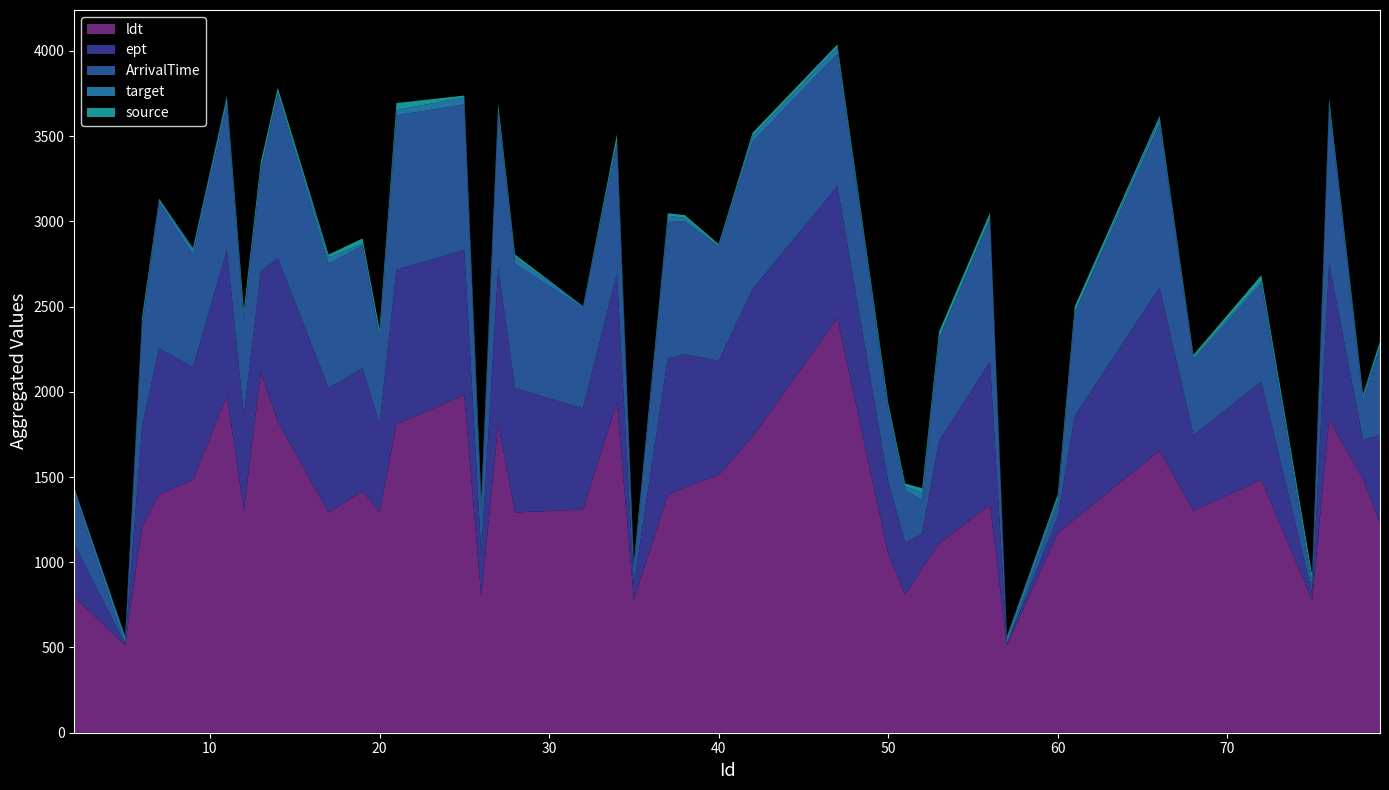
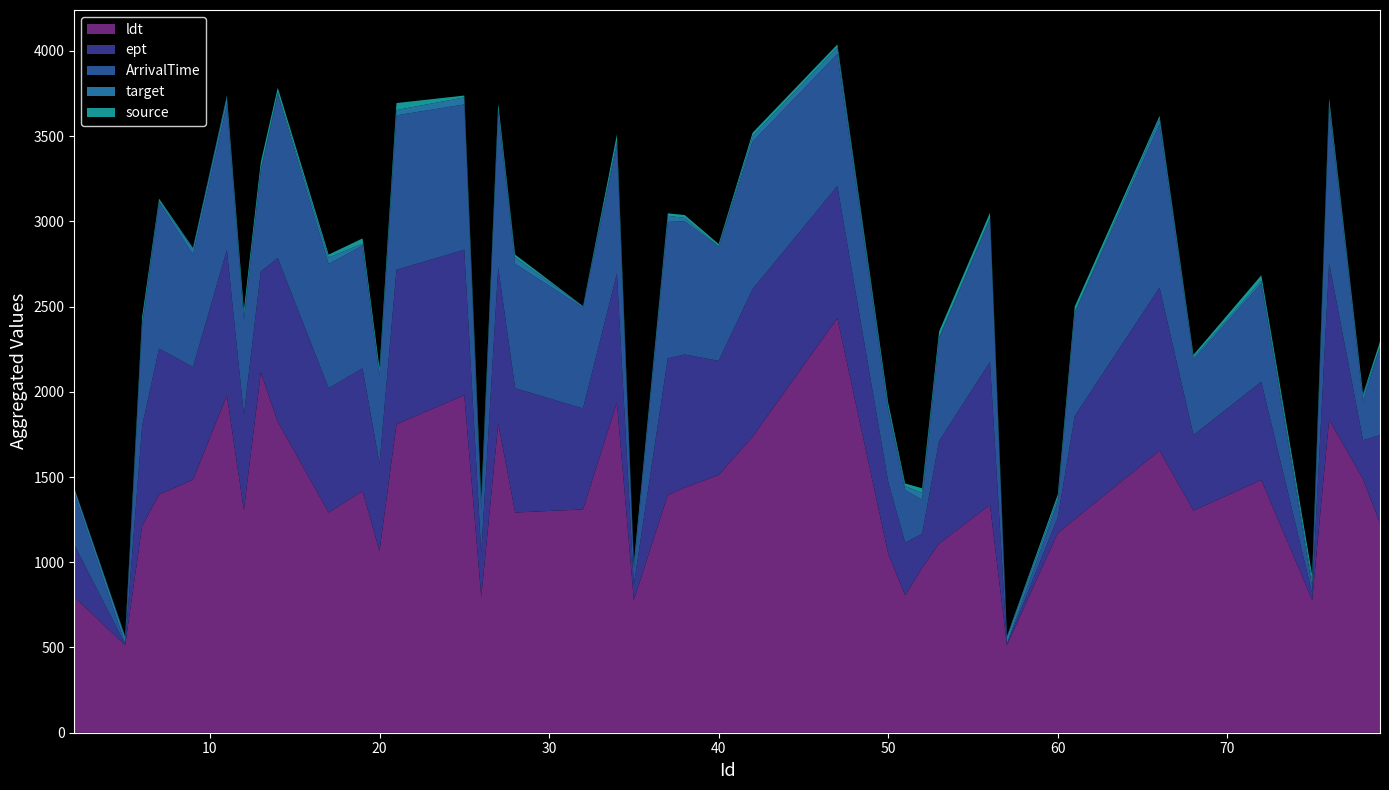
  {
    "ldt": {
-     "20": 1300,
+     "20": 1070,
      "40": 1510,
      "50": 1050,
      "60": 1170
    }
  }
